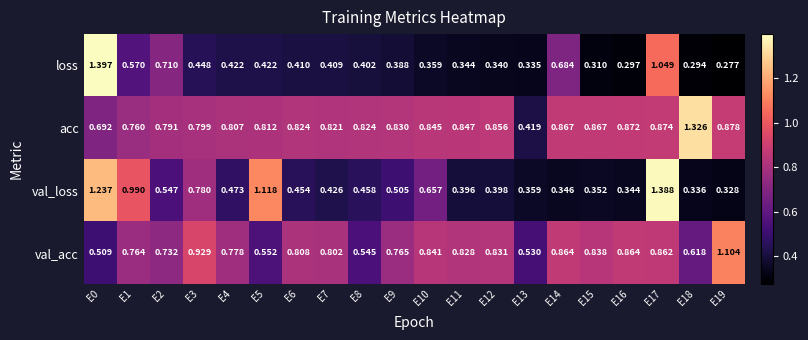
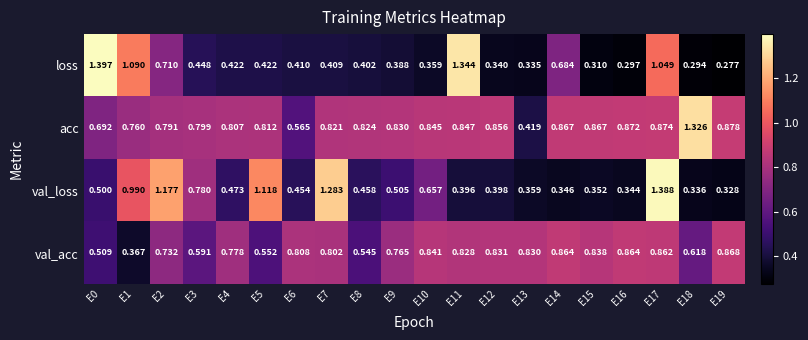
  {
    "loss": {
      "E0": 1.397,
-     "E1": 0.570,
+     "E1": 1.090,
      "E2": 0.710,
      "E3": 0.448,
      "E4": 0.422,
      "E5": 0.422,
      "E6": 0.410,
      "E7": 0.409,
      "E8": 0.402,
      "E9": 0.388,
      "E10": 0.359,
-     "E11": 0.344,
+     "E11": 1.344,
      "E12": 0.340,
      "E13": 0.335,
      "E14": 0.684,
      "E15": 0.310,
      "E16": 0.297,
      "E17": 1.049,
      "E18": 0.294,
      "E19": 0.277
    },
    "acc": {
      "E0": 0.692,
      "E1": 0.760,
      "E2": 0.791,
      "E3": 0.799,
      "E4": 0.807,
      "E5": 0.812,
-     "E6": 0.824,
+     "E6": 0.565,
      "E7": 0.821,
      "E8": 0.824,
      "E9": 0.830,
      "E10": 0.845,
      "E11": 0.847,
      "E12": 0.856,
      "E13": 0.419,
      "E14": 0.867,
      "E15": 0.867,
      "E16": 0.872,
      "E17": 0.874,
      "E18": 1.326,
      "E19": 0.878
    },
    "val_loss": {
-     "E0": 1.237,
+     "E0": 0.500,
      "E1": 0.990,
-     "E2": 0.547,
+     "E2": 1.177,
      "E3": 0.780,
      "E4": 0.473,
      "E5": 1.118,
      "E6": 0.454,
-     "E7": 0.426,
+     "E7": 1.283,
      "E8": 0.458,
      "E9": 0.505,
      "E10": 0.657,
      "E11": 0.396,
      "E12": 0.398,
      "E13": 0.359,
      "E14": 0.346,
      "E15": 0.352,
      "E16": 0.344,
      "E17": 1.388,
      "E18": 0.336,
      "E19": 0.328
    },
    "val_acc": {
      "E0": 0.509,
-     "E1": 0.764,
+     "E1": 0.367,
      "E2": 0.732,
-     "E3": 0.929,
+     "E3": 0.591,
      "E4": 0.778,
      "E5": 0.552,
      "E6": 0.808,
      "E7": 0.802,
      "E8": 0.545,
      "E9": 0.765,
      "E10": 0.841,
      "E11": 0.828,
      "E12": 0.831,
-     "E13": 0.530,
+     "E13": 0.830,
      "E14": 0.864,
      "E15": 0.838,
      "E16": 0.864,
      "E17": 0.862,
      "E18": 0.618,
-     "E19": 1.104
+     "E19": 0.868
    }
  }
